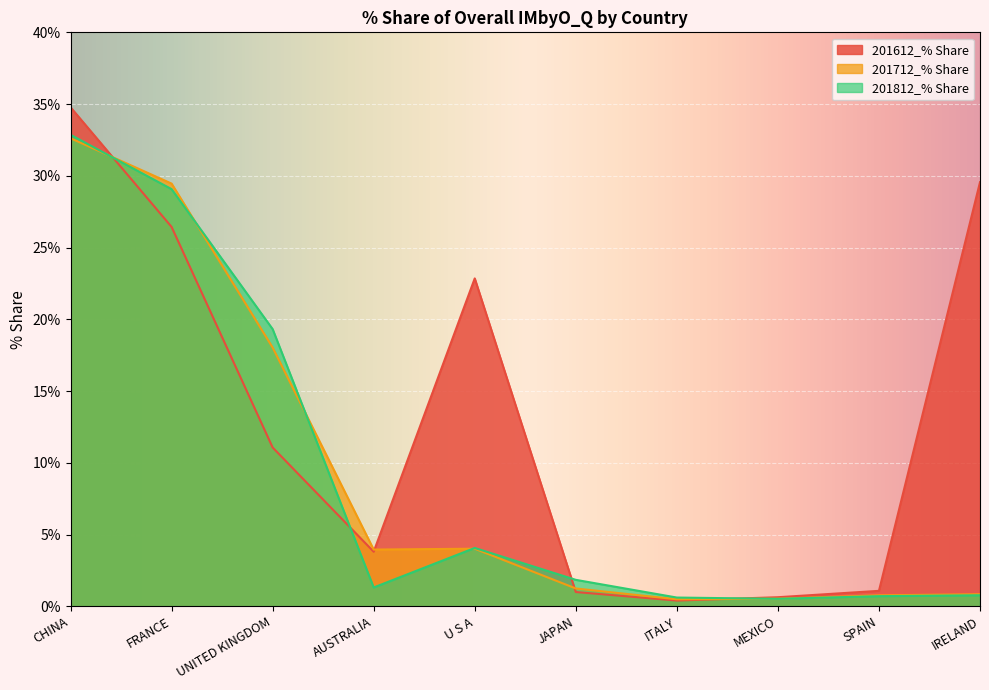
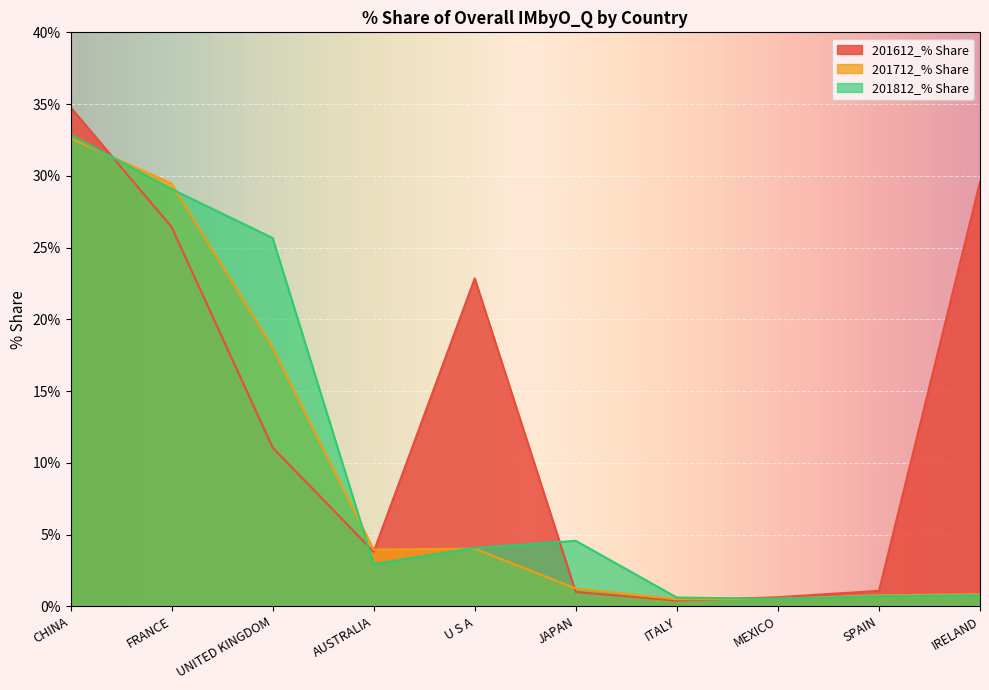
  {
    "201612_% Share": {
      "CHINA": "34.8%",
      "FRANCE": "26.4%",
      "UNITED KINGDOM": "11.1%",
      "U S A": "22.9%",
      "JAPAN": "1.0%",
      "SPAIN": "1.1%",
      "IRELAND": "29.6%"
    },
    "201712_% Share": {
      "CHINA": "32.6%",
      "FRANCE": "29.5%",
      "UNITED KINGDOM": "18.0%",
      "JAPAN": "1.2%"
    },
    "201812_% Share": {
      "CHINA": "32.9%",
      "FRANCE": "29.1%",
-     "UNITED KINGDOM": "19.3%",
-     "AUSTRALIA": "1.3%",
-     "JAPAN": "1.8%"
+     "UNITED KINGDOM": "25.7%",
+     "AUSTRALIA": "2.9%",
+     "JAPAN": "4.6%"
    }
  }
